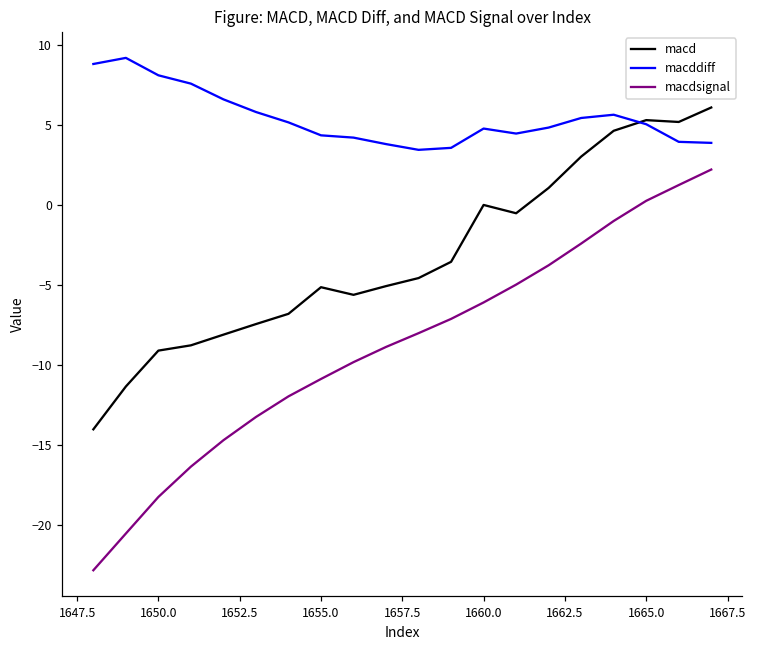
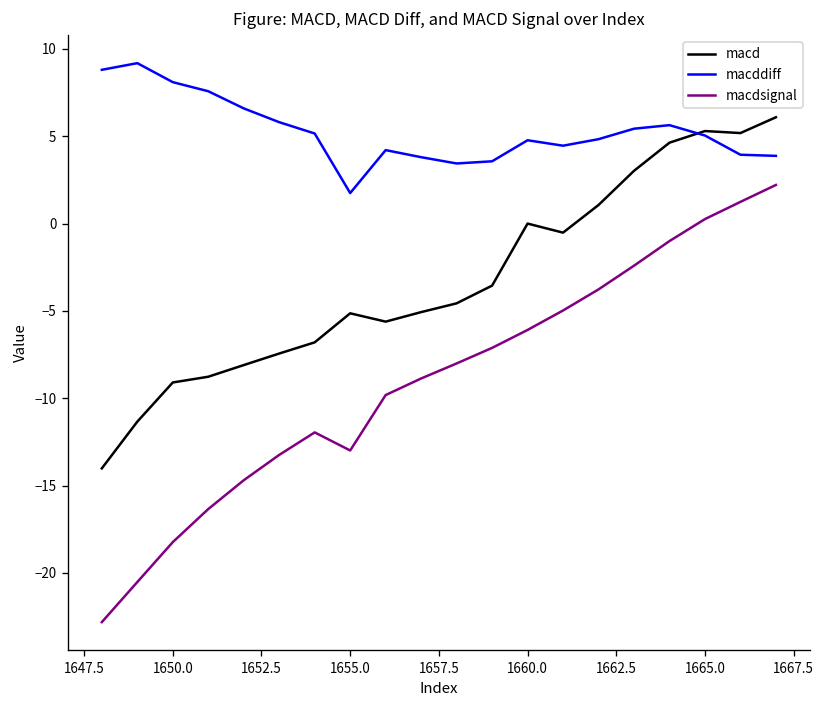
  {
    "macd": {
      "1650.0": -9.1,
      "1655.0": -5.1,
      "1660.0": 0.0,
      "1665.0": 5.3
    },
    "macddiff": {
      "1650.0": 8.1,
-     "1655.0": 4.3,
+     "1655.0": 1.7,
      "1660.0": 4.8,
      "1665.0": 5.0
    },
    "macdsignal": {
      "1650.0": -18.2,
-     "1655.0": -10.9,
+     "1655.0": -13.0,
      "1660.0": -6.1,
      "1665.0": 0.3
    }
  }
